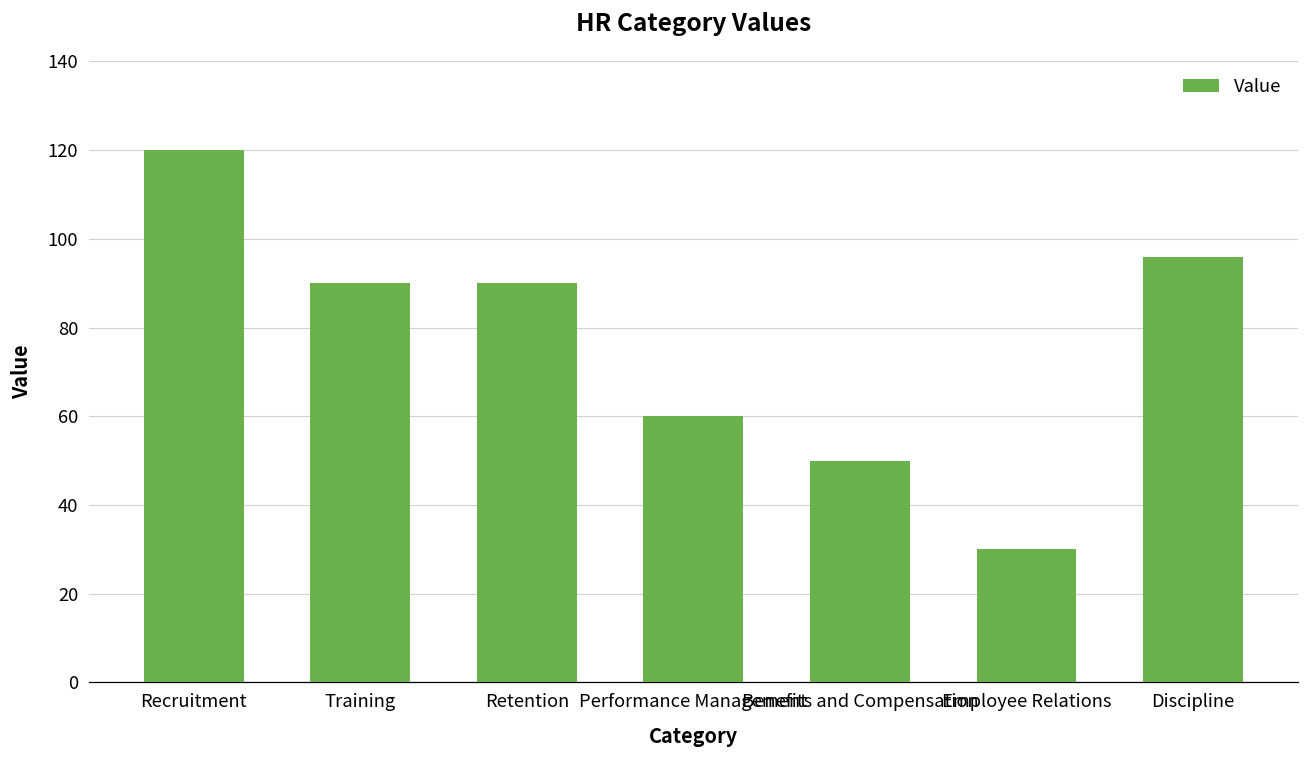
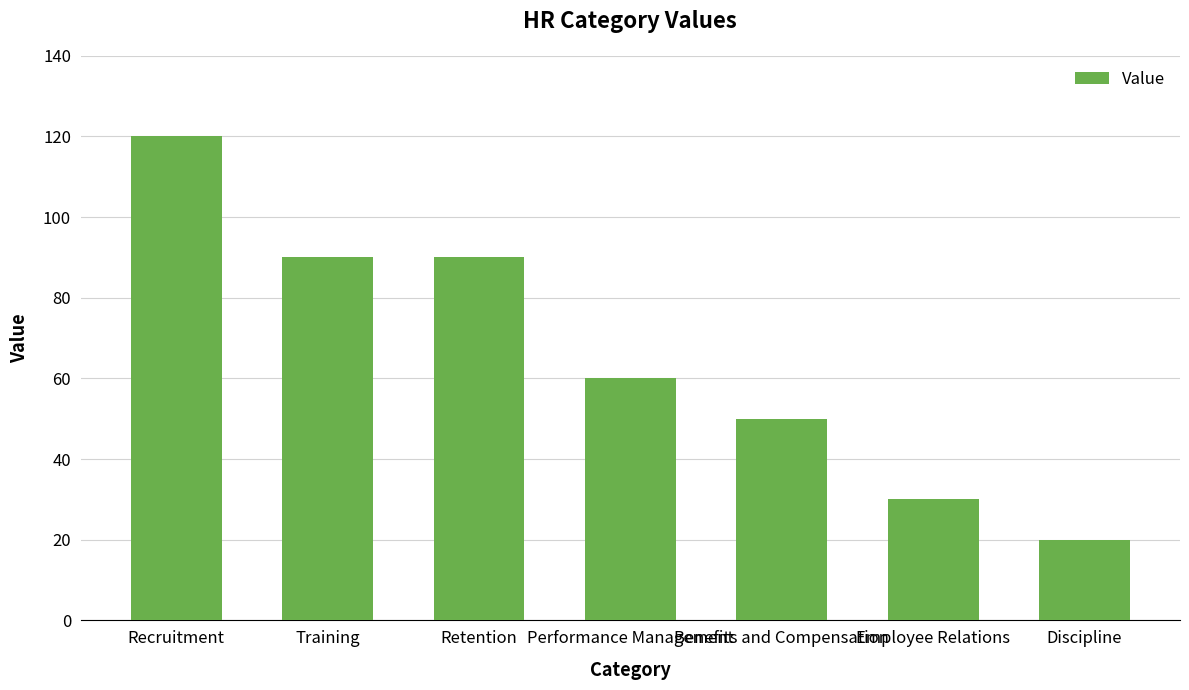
  {
    "Recruitment": 120,
    "Training": 90,
    "Retention": 90,
-   "Discipline": 96
+   "Discipline": 20
  }
